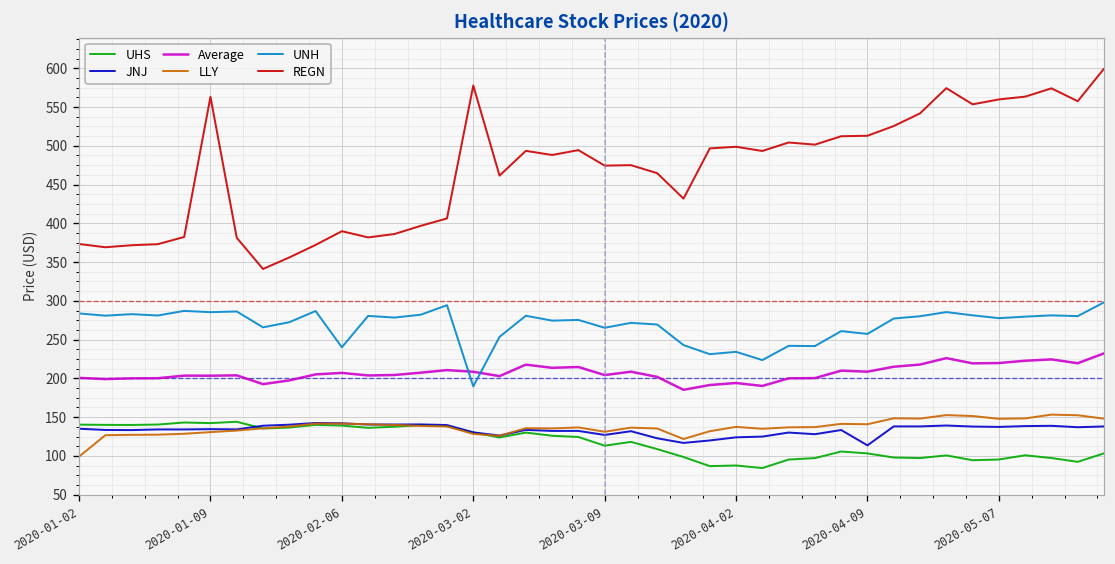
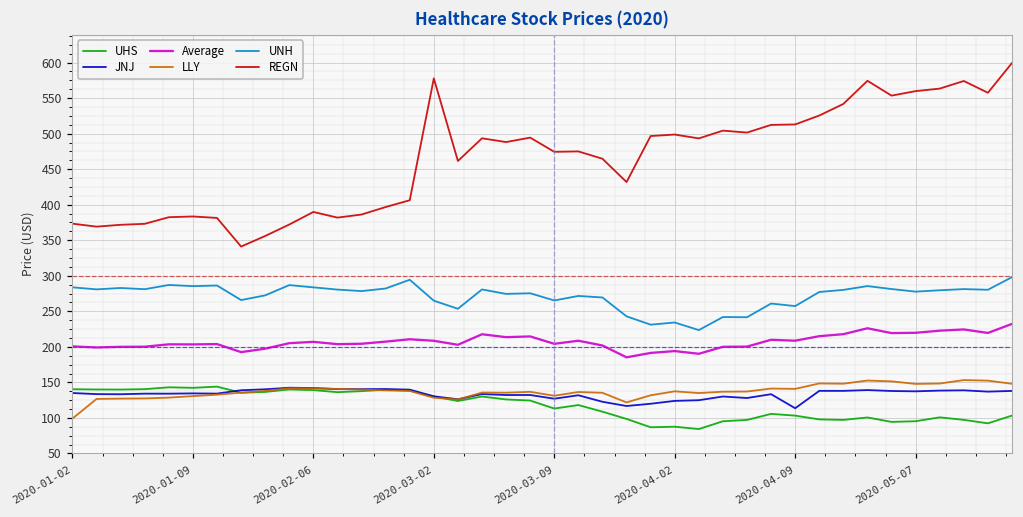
  {
    "UHS": {
      "2020-01-02": 140,
      "2020-01-09": 140,
      "2020-03-09": 110,
      "2020-04-02": 90,
      "2020-04-09": 100,
      "2020-05-07": 100
    },
    "JNJ": {
      "2020-01-02": 140,
      "2020-03-09": 130,
      "2020-04-02": 120,
      "2020-04-09": 110,
      "2020-05-07": 140
    },
    "Average": {
      "2020-01-02": 200,
      "2020-01-09": 200,
      "2020-02-06": 210,
      "2020-03-02": 210,
      "2020-03-09": 200,
      "2020-04-02": 190,
      "2020-04-09": 210,
      "2020-05-07": 220
    },
    "LLY": {
      "2020-01-02": 100,
      "2020-03-09": 130,
      "2020-04-02": 140,
      "2020-04-09": 140,
      "2020-05-07": 150
    },
    "UNH": {
      "2020-01-02": 280,
      "2020-01-09": 290,
-     "2020-02-06": 240,
-     "2020-03-02": 190,
+     "2020-02-06": 280,
+     "2020-03-02": 260,
      "2020-03-09": 270,
      "2020-04-02": 230,
      "2020-04-09": 260,
      "2020-05-07": 280
    },
    "REGN": {
      "2020-01-02": 370,
-     "2020-01-09": 560,
+     "2020-01-09": 380,
      "2020-02-06": 390,
      "2020-03-02": 580,
      "2020-03-09": 470,
      "2020-04-02": 500,
      "2020-04-09": 510,
      "2020-05-07": 560
    }
  }
